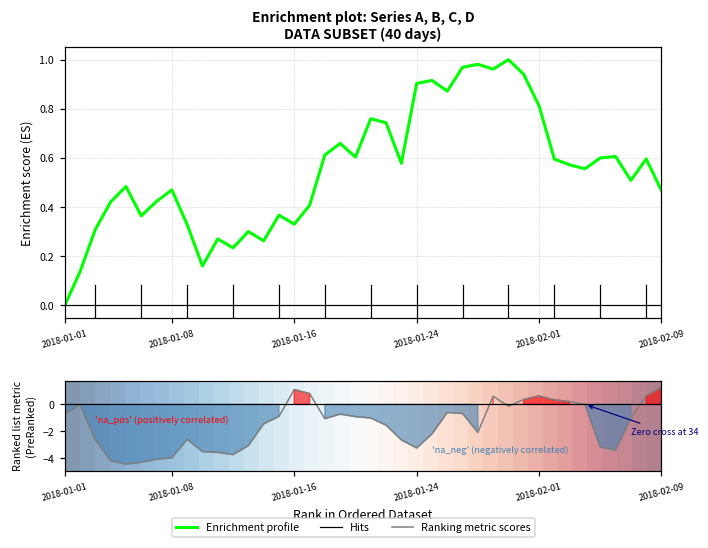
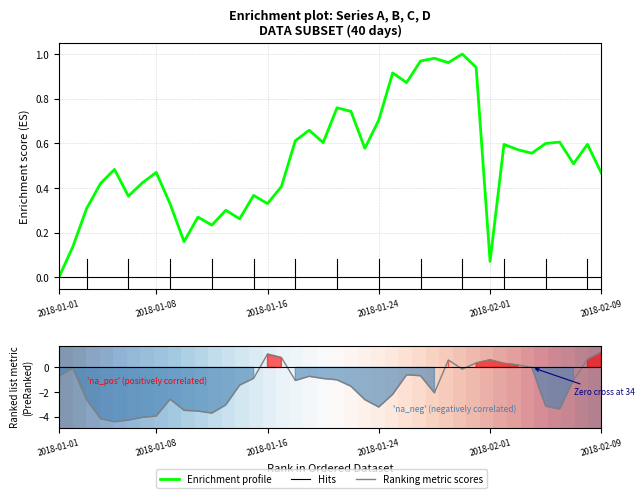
  {
    "Enrichment plot: Series A, B, C, D DATA SUBSET (40 days)": {
      "2018-01-01": 0.00,
      "2018-01-08": 0.47,
      "2018-01-16": 0.33,
-     "2018-01-24": 0.90,
-     "2018-02-01": 0.81,
+     "2018-01-24": 0.70,
+     "2018-02-01": 0.07,
      "2018-02-09": 0.47
    }
  }
